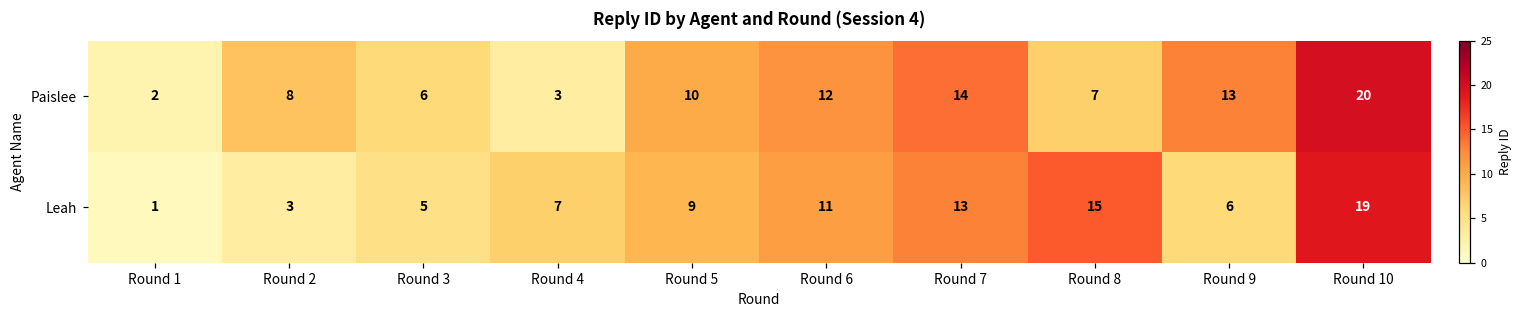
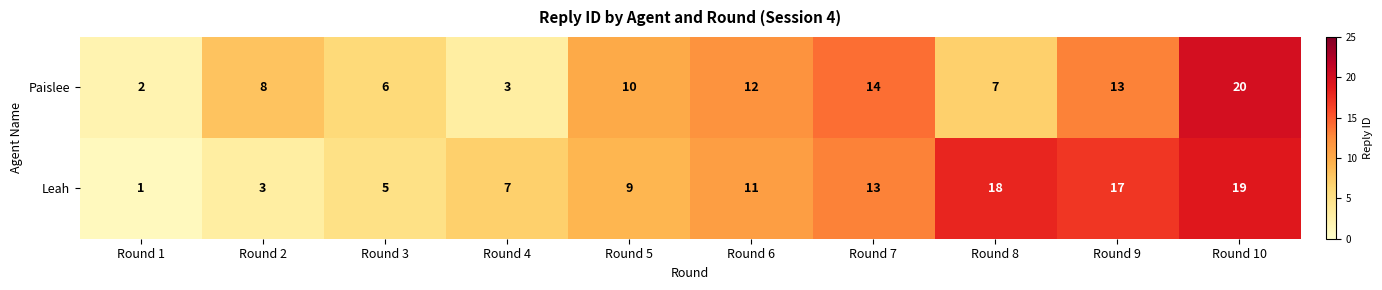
  {
    "Paislee": {
      "Round 1": 2,
      "Round 2": 8,
      "Round 3": 6,
      "Round 4": 3,
      "Round 5": 10,
      "Round 6": 12,
      "Round 7": 14,
      "Round 8": 7,
      "Round 9": 13,
      "Round 10": 20
    },
    "Leah": {
      "Round 1": 1,
      "Round 2": 3,
      "Round 3": 5,
      "Round 4": 7,
      "Round 5": 9,
      "Round 6": 11,
      "Round 7": 13,
-     "Round 8": 15,
-     "Round 9": 6,
+     "Round 8": 18,
+     "Round 9": 17,
      "Round 10": 19
    }
  }
